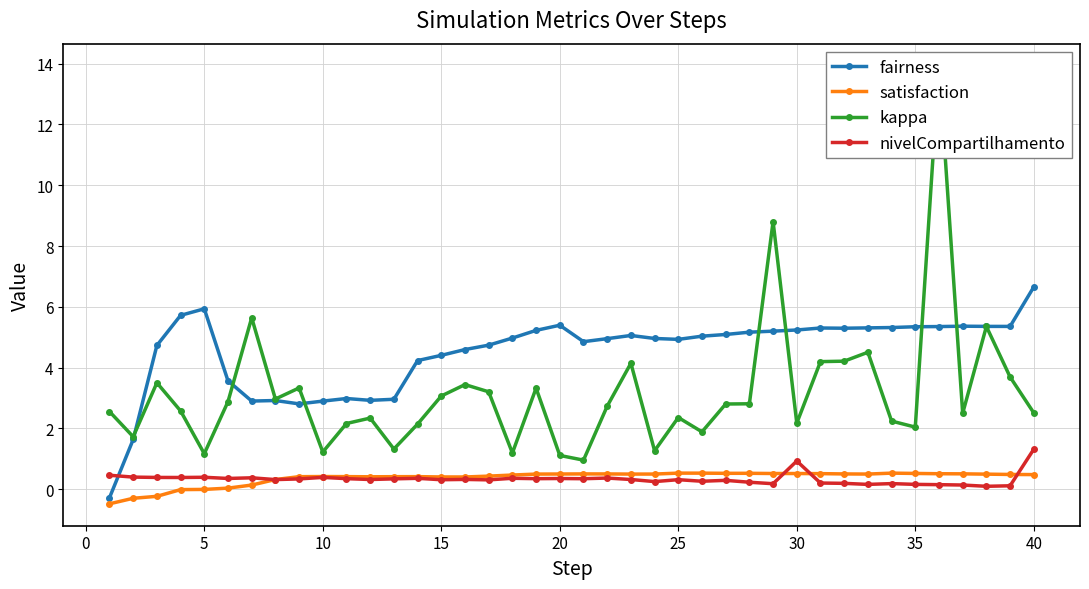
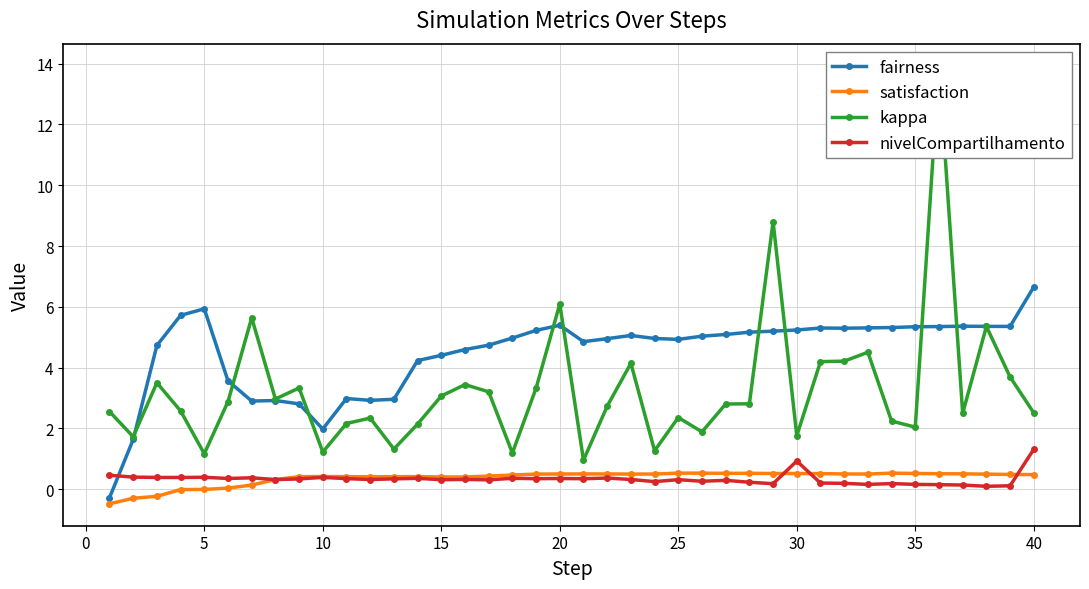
  {
    "fairness": {
      "5": 5.9,
-     "10": 2.9,
+     "10": 2.0,
      "15": 4.4,
      "20": 5.4,
      "25": 4.9,
      "30": 5.2,
      "35": 5.3,
      "40": 6.7
    },
    "satisfaction": {
      "5": 0.0,
      "15": 0.4,
      "20": 0.5,
      "25": 0.5,
      "30": 0.5,
      "35": 0.5,
      "40": 0.5
    },
    "kappa": {
      "5": 1.2,
      "10": 1.2,
      "15": 3.1,
-     "20": 1.1,
+     "20": 6.1,
      "25": 2.4,
-     "30": 2.2,
+     "30": 1.8,
      "35": 2.0,
      "40": 2.5
    },
    "nivelCompartilhamento": {
      "5": 0.4,
      "15": 0.3,
      "20": 0.3,
      "25": 0.3,
      "30": 0.9,
      "35": 0.2,
      "40": 1.3
    }
  }
